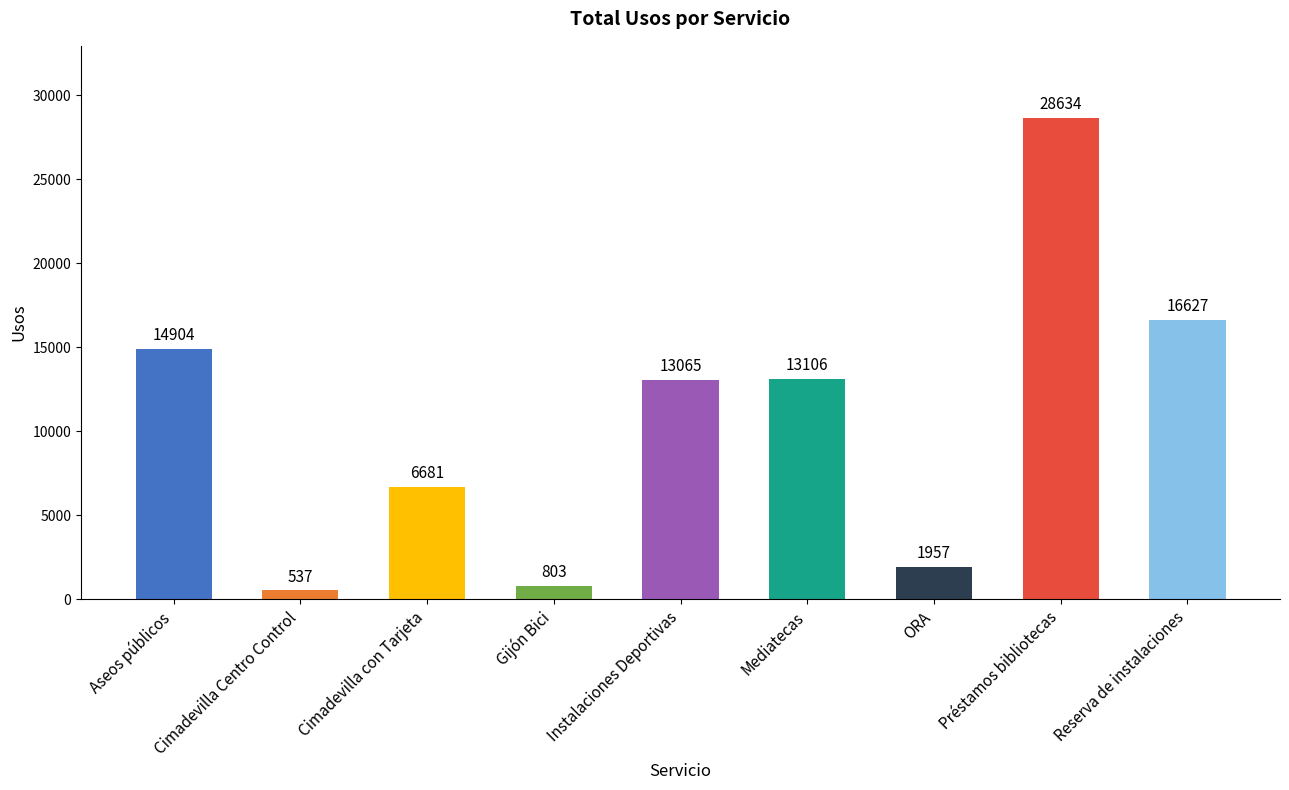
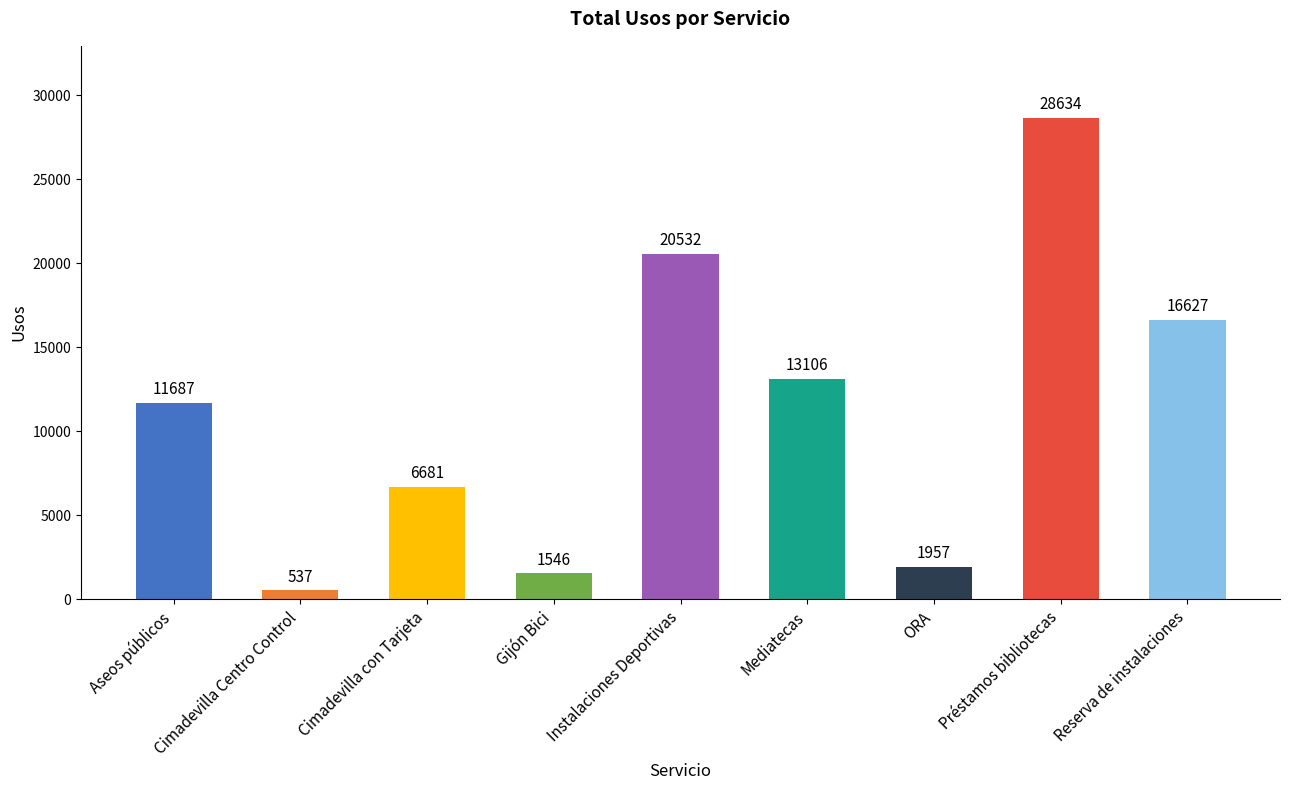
  {
-   "Aseos públicos": 14904,
+   "Aseos públicos": 11687,
    "Cimadevilla Centro Control": 537,
    "Cimadevilla con Tarjeta": 6681,
-   "Gijón Bici": 803,
-   "Instalaciones Deportivas": 13065,
+   "Gijón Bici": 1546,
+   "Instalaciones Deportivas": 20532,
    "Mediatecas": 13106,
    "ORA": 1957,
    "Préstamos bibliotecas": 28634,
    "Reserva de instalaciones": 16627
  }
